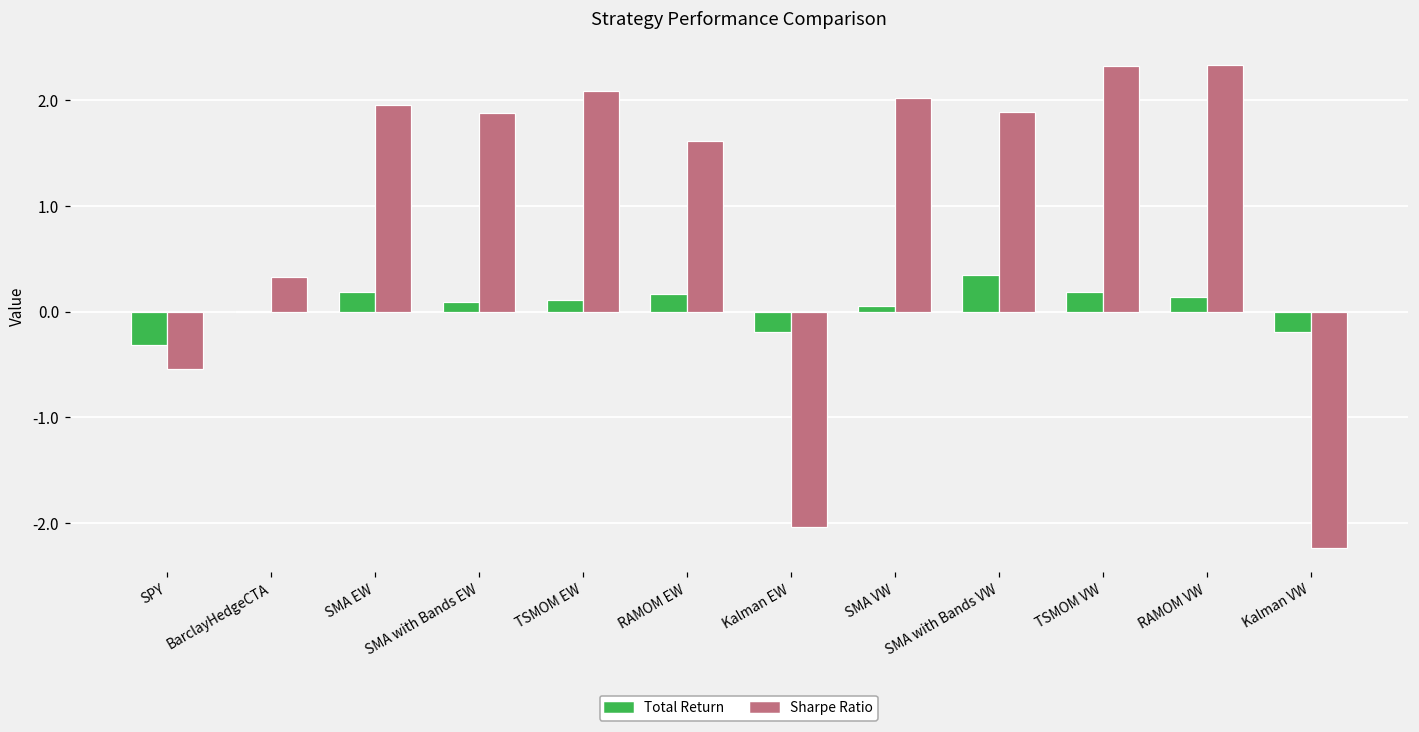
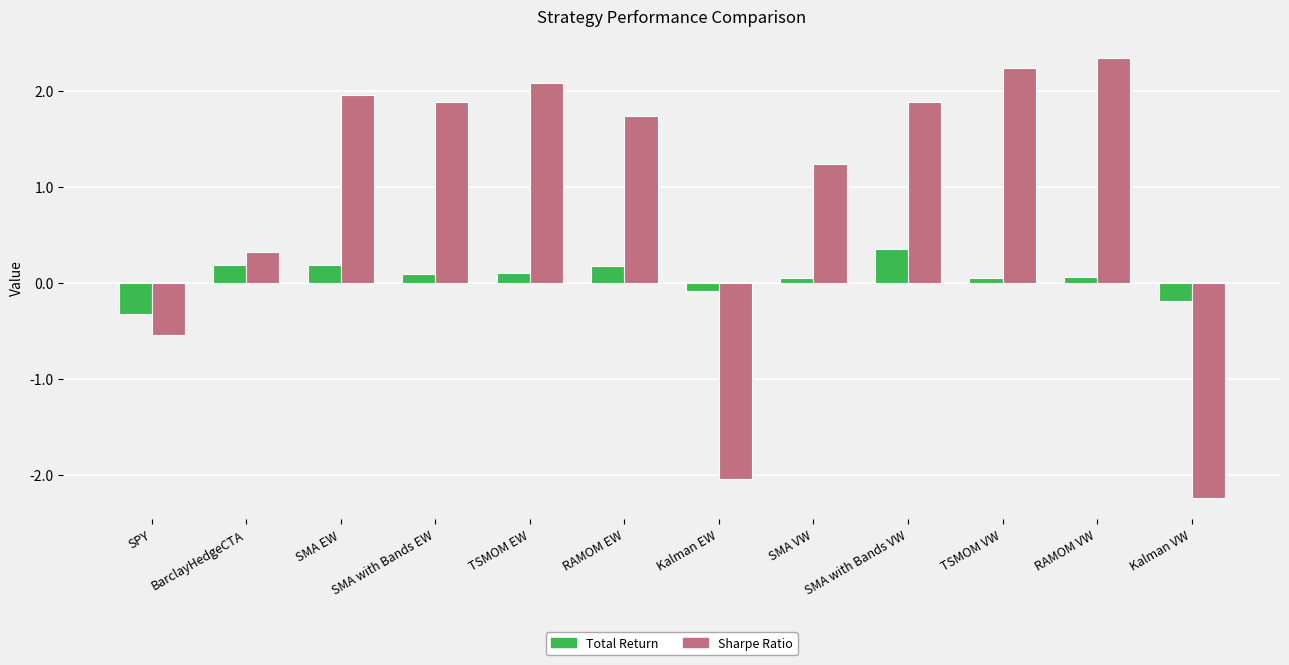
  {
    "Total Return": {
      "SPY": -0.3,
-     "BarclayHedgeCTA": 0.0,
+     "BarclayHedgeCTA": 0.2,
      "SMA EW": 0.2,
      "SMA with Bands EW": 0.1,
      "TSMOM EW": 0.1,
      "RAMOM EW": 0.2,
-     "Kalman EW": -0.2,
+     "Kalman EW": -0.1,
      "SMA VW": 0.1,
      "SMA with Bands VW": 0.3,
-     "TSMOM VW": 0.2,
-     "RAMOM VW": 0.14,
+     "TSMOM VW": 0.1,
+     "RAMOM VW": 0.06,
      "Kalman VW": -0.2
    },
    "Sharpe Ratio": {
      "SPY": -0.5,
      "BarclayHedgeCTA": 0.3,
      "SMA EW": 2.0,
      "SMA with Bands EW": 1.9,
      "TSMOM EW": 2.1,
-     "RAMOM EW": 1.6,
+     "RAMOM EW": 1.7,
      "Kalman EW": -2.0,
-     "SMA VW": 2.0,
+     "SMA VW": 1.2,
      "SMA with Bands VW": 1.9,
-     "TSMOM VW": 2.3,
+     "TSMOM VW": 2.2,
      "RAMOM VW": 2.3,
      "Kalman VW": -2.2
    }
  }
